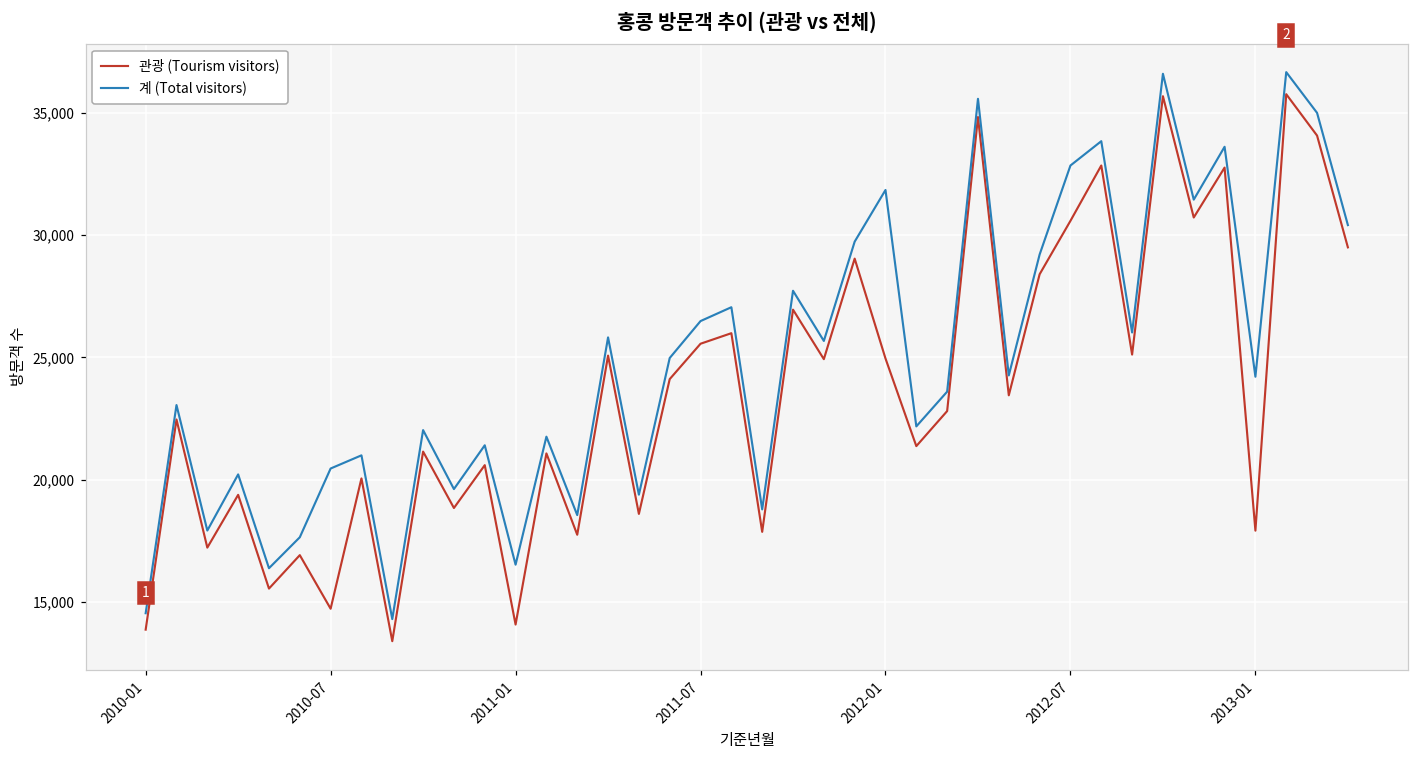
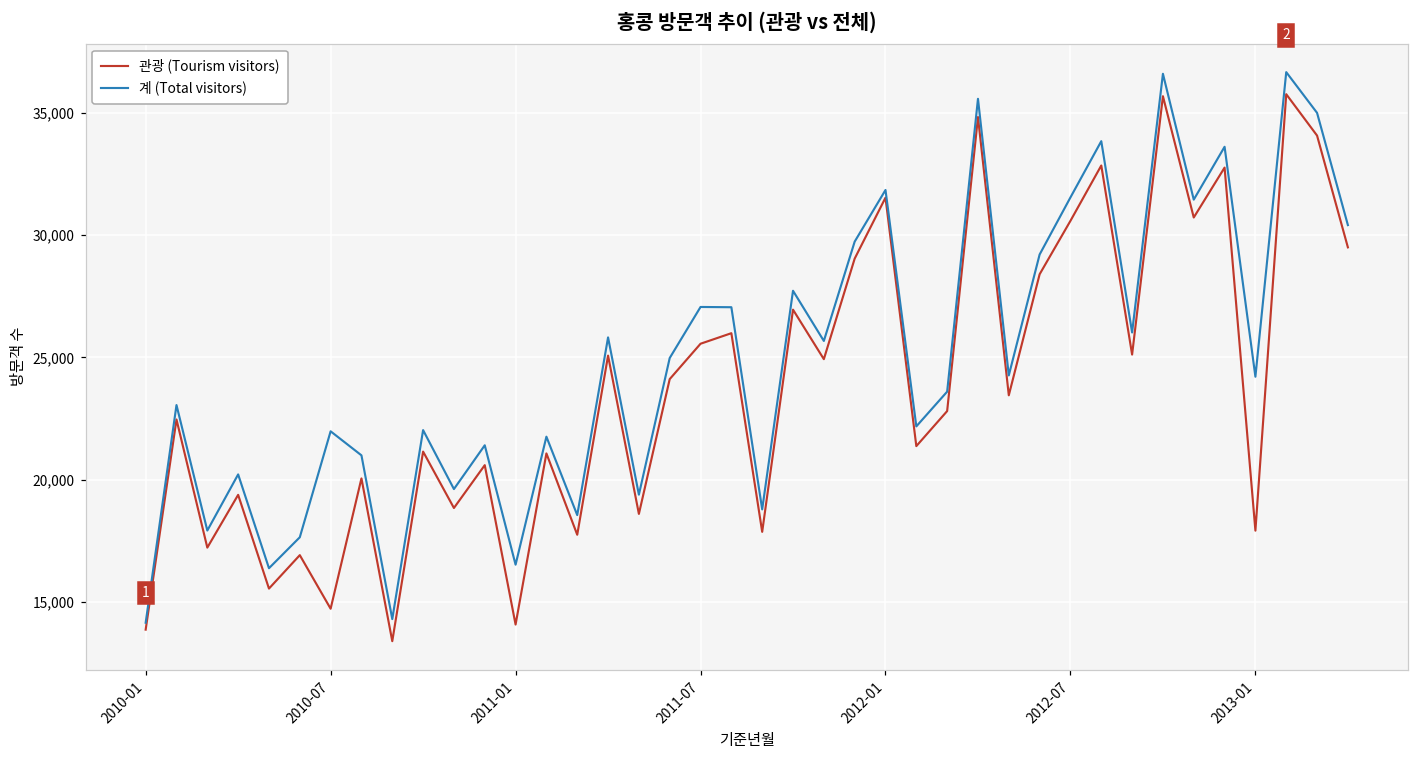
  {
    "관광 (Tourism visitors)": {
      "2010-01": "13,900",
      "2010-07": "14,700",
      "2011-01": "14,100",
      "2011-07": "25,600",
-     "2012-01": "25,000",
+     "2012-01": "31,500",
      "2012-07": "30,600",
      "2013-01": "17,900"
    },
    "계 (Total visitors)": {
-     "2010-01": "14,500",
-     "2010-07": "20,500",
+     "2010-01": "14,200",
+     "2010-07": "22,000",
      "2011-01": "16,500",
-     "2011-07": "26,500",
+     "2011-07": "27,100",
      "2012-01": "31,800",
-     "2012-07": "32,800",
+     "2012-07": "31,500",
      "2013-01": "24,200"
    }
  }
